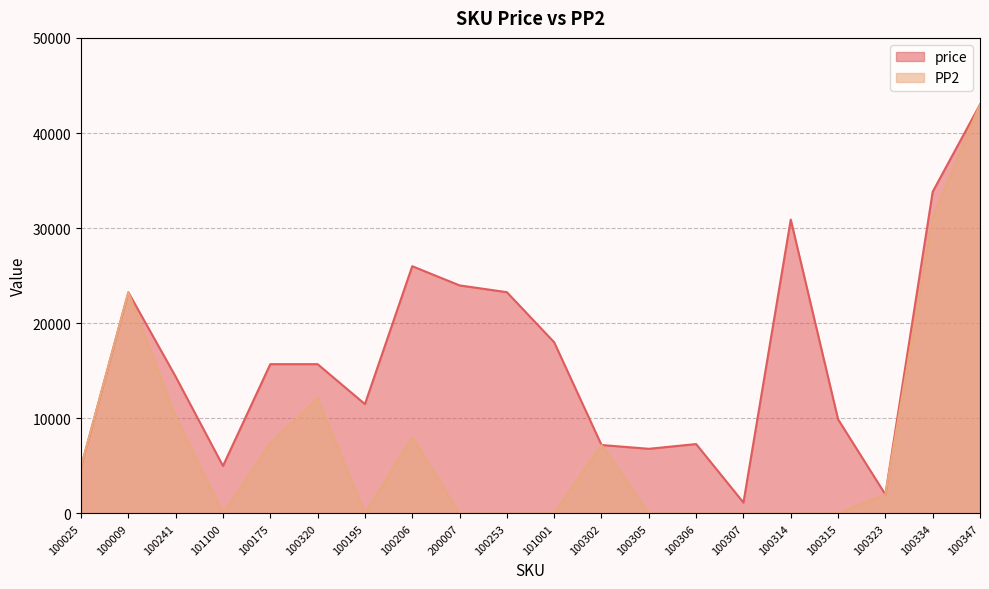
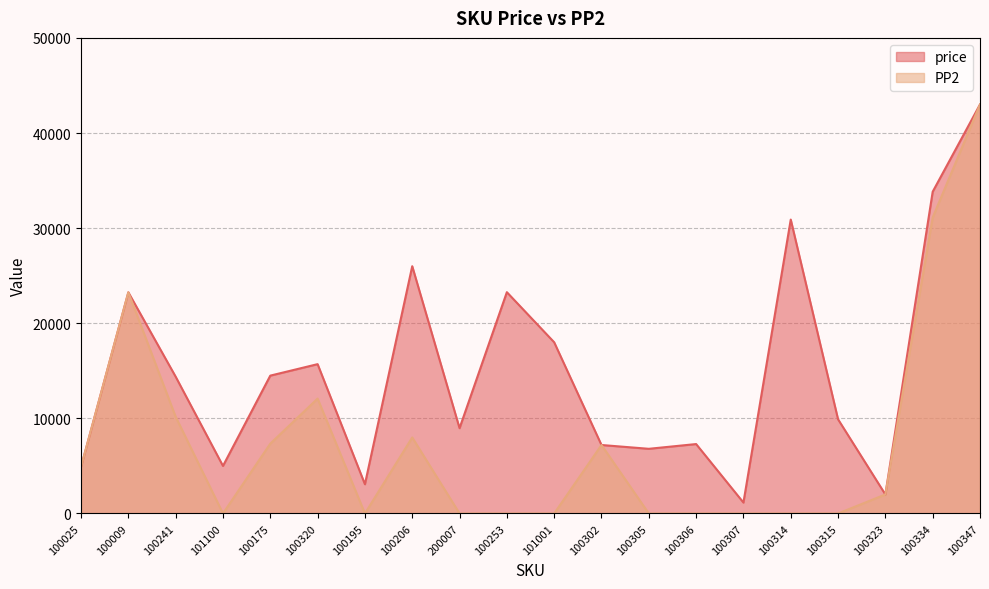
  {
    "price": {
      "100241": 14000,
      "101100": 5000,
-     "100175": 16000,
+     "100175": 14000,
      "100320": 16000,
-     "100195": 12000,
+     "100195": 3000,
      "100206": 26000,
-     "200007": 24000,
+     "200007": 9000,
      "100253": 23000,
      "101001": 18000,
      "100305": 7000,
      "100306": 7000,
      "100307": 1000,
      "100314": 31000,
      "100315": 10000,
      "100334": 34000
    },
    "PP2": {
      "100241": 10000,
      "101100": 0,
      "100175": 7000,
      "100320": 12000,
      "100195": 0,
      "100206": 8000,
      "200007": 0,
      "100253": 0,
      "101001": 0,
      "100305": 0,
      "100306": 0,
      "100307": 0,
      "100314": 0,
      "100315": 0,
      "100334": 31000
    }
  }
